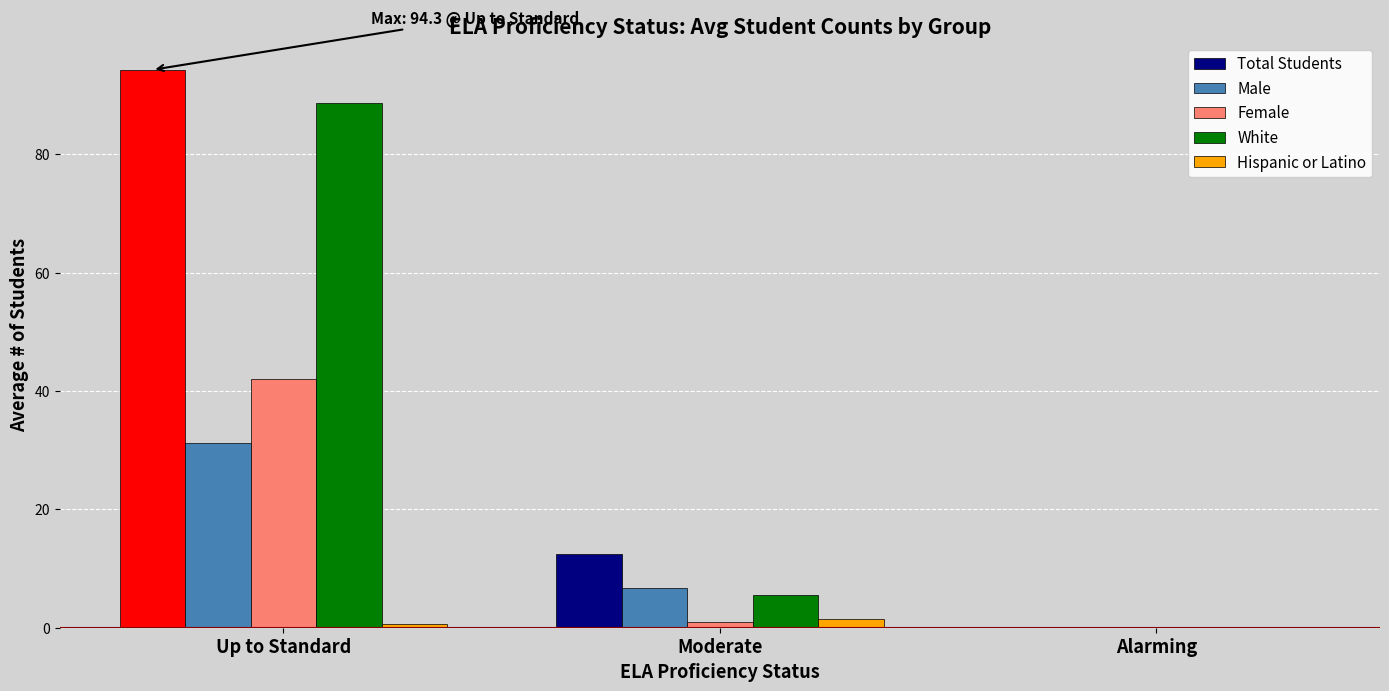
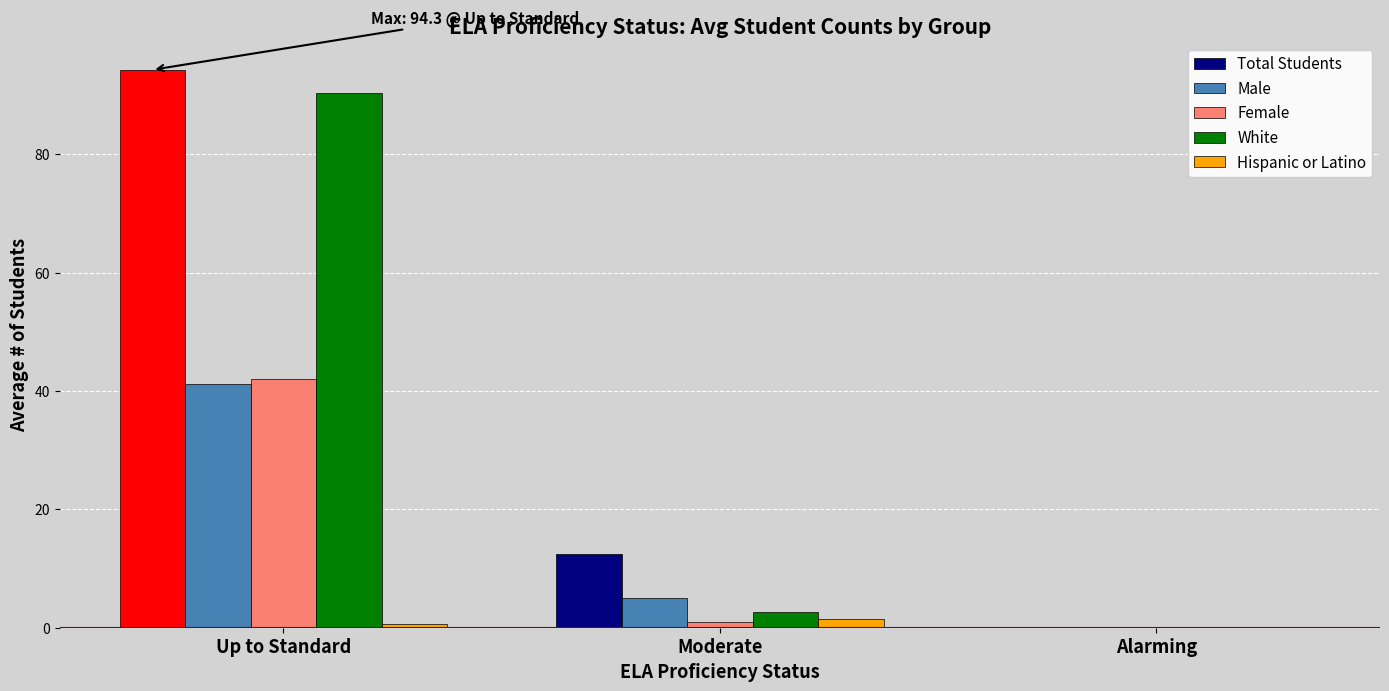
  {
    "Male": {
-     "Up to Standard": 31,
-     "Moderate": 7,
+     "Up to Standard": 41,
+     "Moderate": 5,
      "Alarming": 0
    },
    "Female": {
      "Up to Standard": 42,
      "Moderate": 1,
      "Alarming": 0
    },
    "White": {
-     "Up to Standard": 89,
-     "Moderate": 6,
+     "Up to Standard": 90,
+     "Moderate": 3,
      "Alarming": 0
    },
    "Hispanic or Latino": {
      "Up to Standard": 1,
      "Moderate": 2,
      "Alarming": 0
    }
  }
